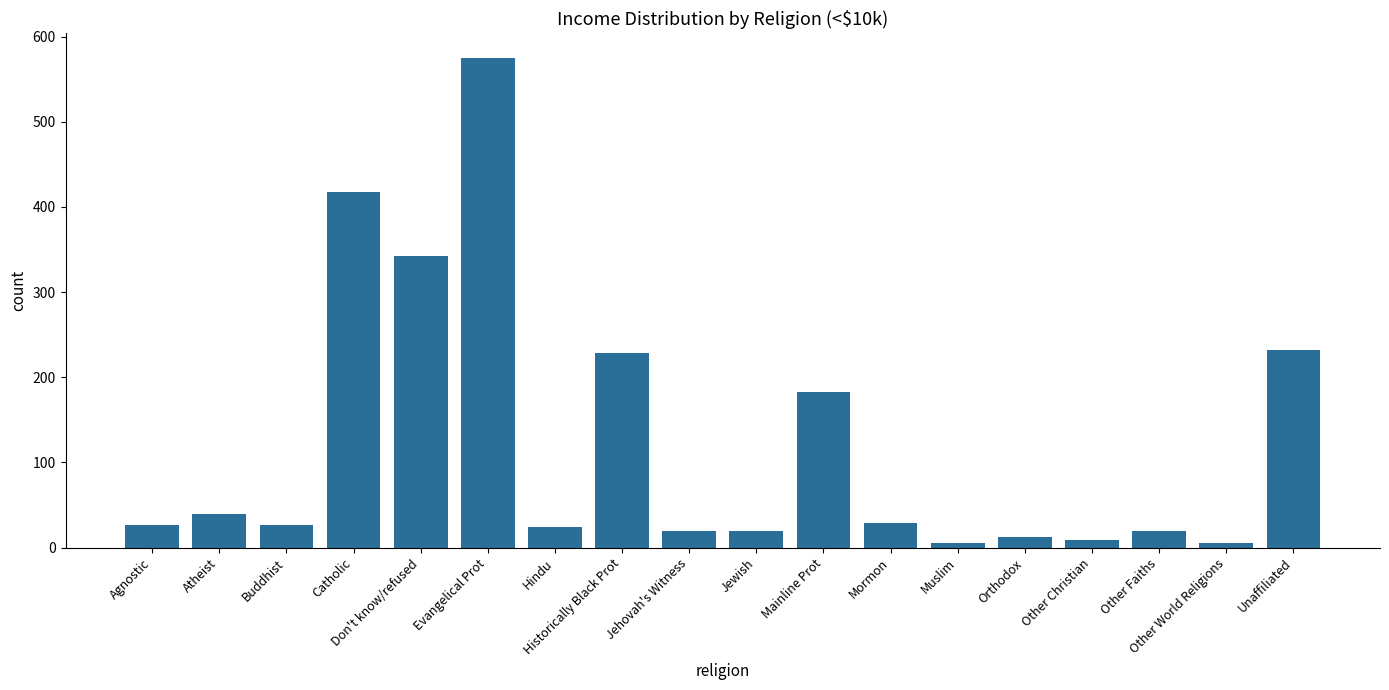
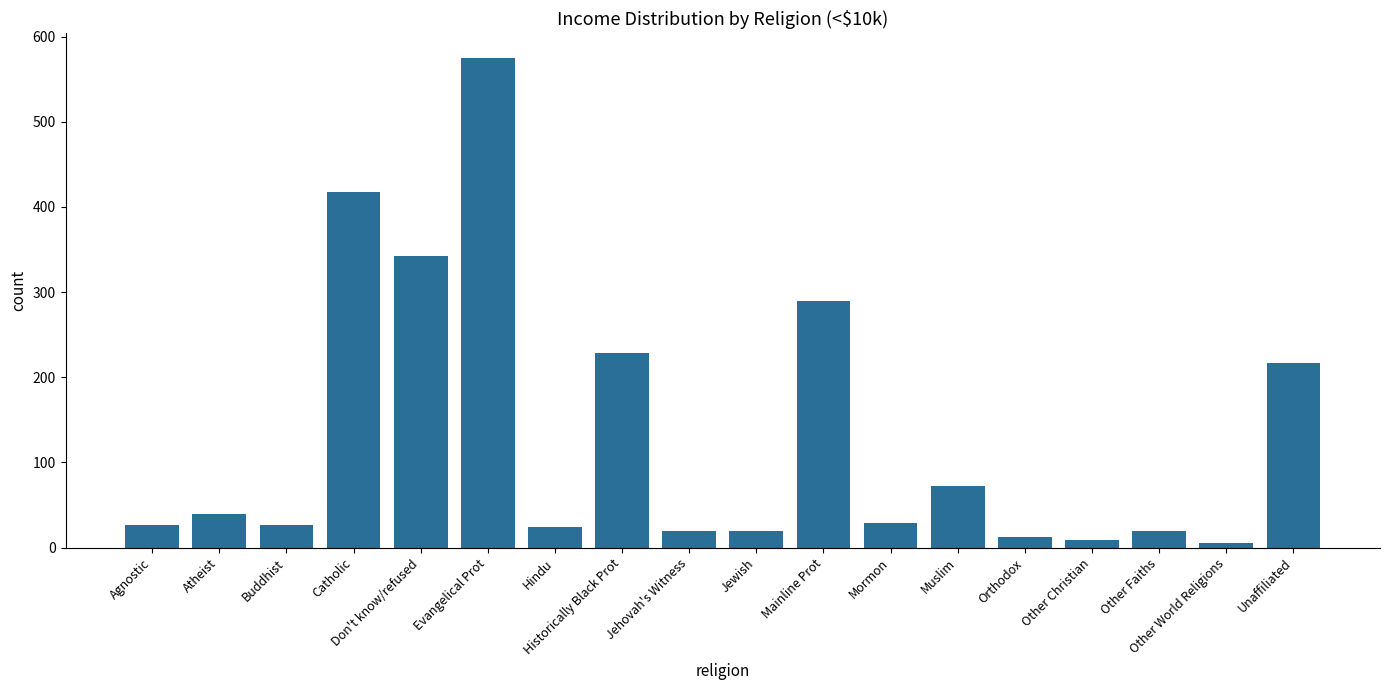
  {
    "Agnostic": 30,
    "Atheist": 40,
    "Buddhist": 30,
    "Catholic": 420,
    "Don't know/refused": 340,
    "Evangelical Prot": 580,
    "Hindu": 20,
    "Historically Black Prot": 230,
    "Jehovah's Witness": 20,
    "Jewish": 20,
-   "Mainline Prot": 180,
+   "Mainline Prot": 290,
    "Mormon": 30,
-   "Muslim": 10,
+   "Muslim": 70,
    "Orthodox": 10,
    "Other Christian": 10,
    "Other Faiths": 20,
    "Other World Religions": 10,
-   "Unaffiliated": 230
+   "Unaffiliated": 220
  }
